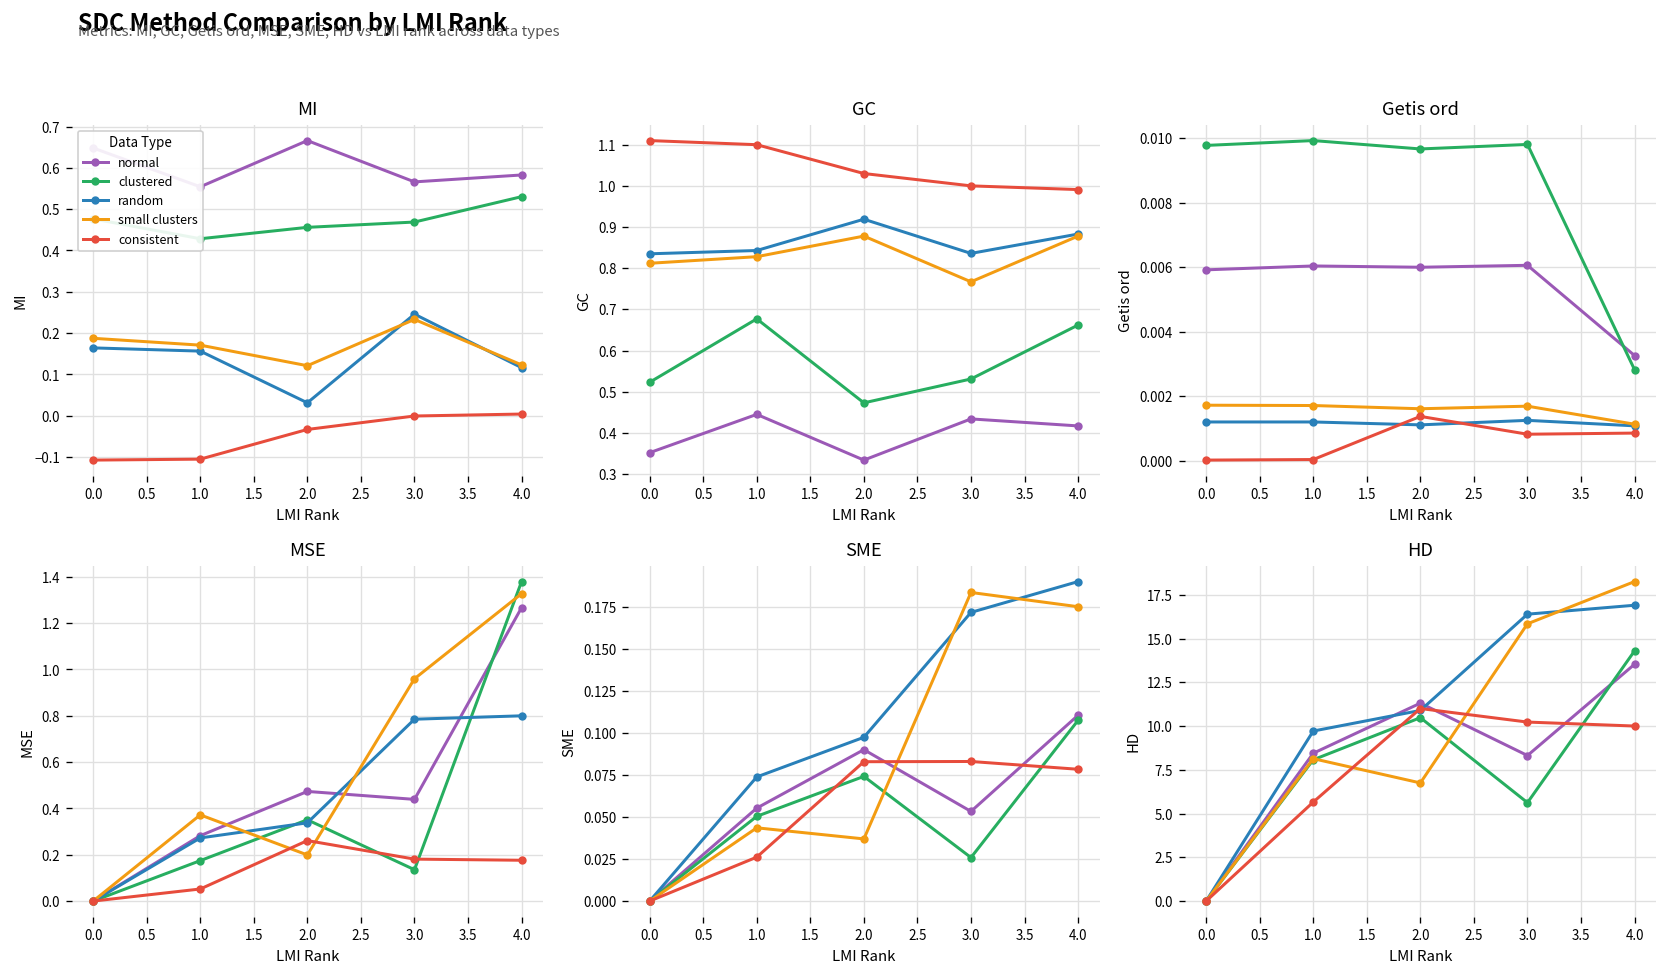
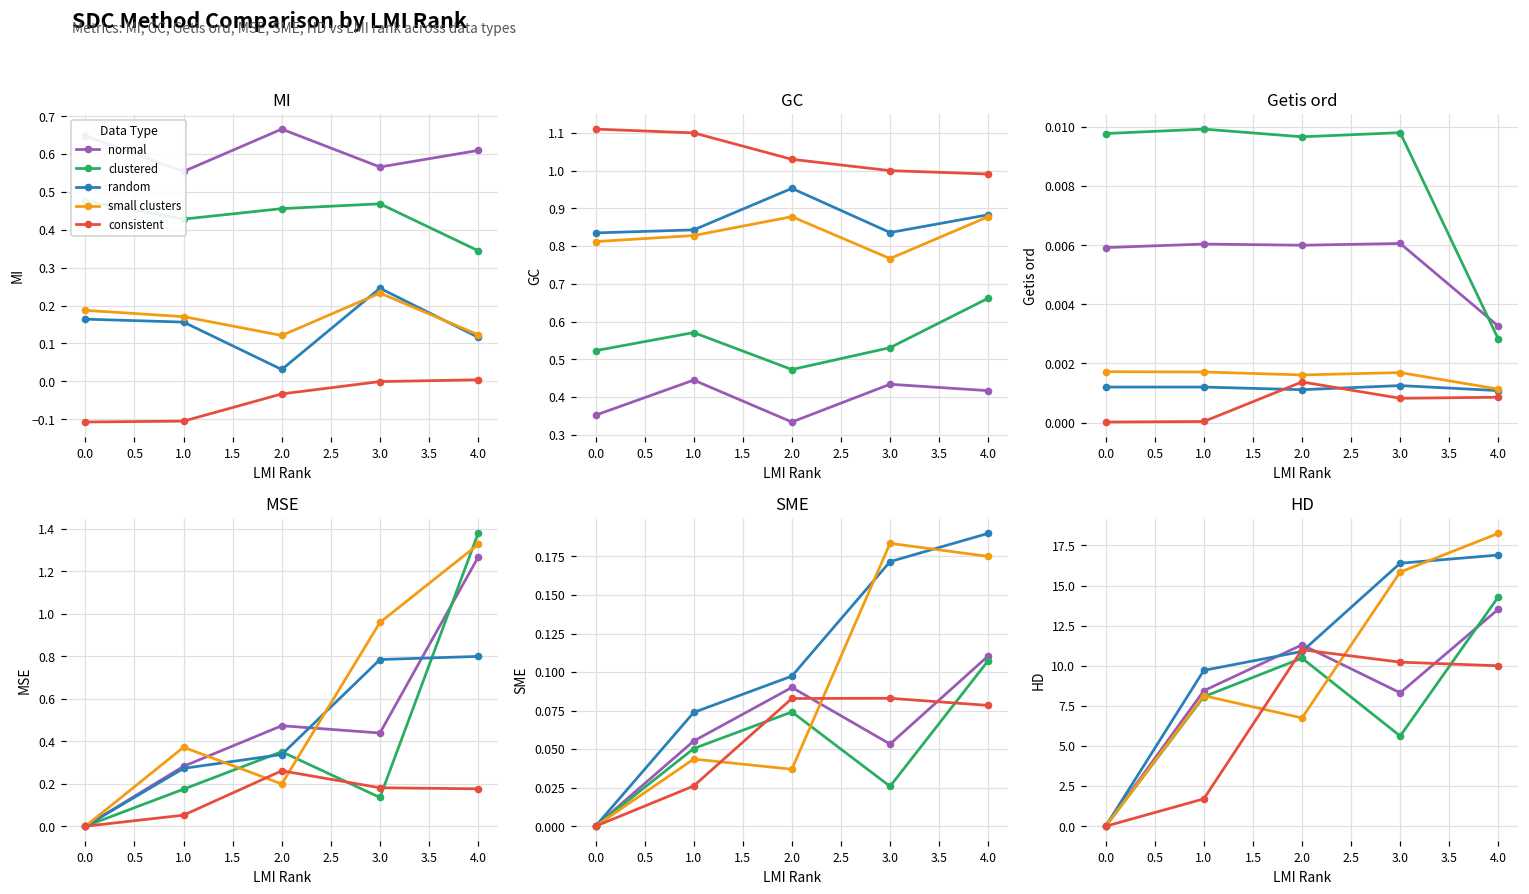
  {
    "MI": {
      "normal": {
        "2.0": 0.67,
        "3.0": 0.57,
-       "4.0": 0.58
+       "4.0": 0.61
      },
      "clustered": {
        "2.0": 0.46,
        "3.0": 0.47,
-       "4.0": 0.53
+       "4.0": 0.34
      },
      "random": {
        "0.0": 0.16,
        "1.0": 0.16,
        "2.0": 0.03,
        "3.0": 0.25
      },
      "small clusters": {
        "0.0": 0.19,
        "1.0": 0.17,
        "2.0": 0.12,
        "3.0": 0.23
      },
      "consistent": {
        "0.0": -0.11,
        "1.0": -0.11,
        "2.0": -0.03,
        "3.0": 0.00,
        "4.0": 0.00
      }
    },
    "GC": {
      "normal": {
        "0.0": 0.35,
        "1.0": 0.45,
        "2.0": 0.33,
        "3.0": 0.43,
        "4.0": 0.42
      },
      "clustered": {
        "0.0": 0.52,
-       "1.0": 0.68,
+       "1.0": 0.57,
        "2.0": 0.47,
        "3.0": 0.53,
        "4.0": 0.66
      },
      "random": {
        "0.0": 0.84,
        "1.0": 0.84,
-       "2.0": 0.92,
+       "2.0": 0.95,
        "3.0": 0.84
      },
      "small clusters": {
        "0.0": 0.81,
        "1.0": 0.83,
        "2.0": 0.88,
        "3.0": 0.77
      },
      "consistent": {
        "0.0": 1.11,
        "1.0": 1.10,
        "2.0": 1.03,
        "3.0": 1.00,
        "4.0": 0.99
      }
    },
    "Getis ord": {
      "normal": {
        "0.0": 0.0059,
        "1.0": 0.0060,
        "2.0": 0.0060,
        "3.0": 0.0061,
        "4.0": 0.0033
      },
      "clustered": {
        "0.0": 0.0098,
        "1.0": 0.0099,
        "2.0": 0.0097,
        "3.0": 0.0098,
        "4.0": 0.0028
      },
      "random": {
        "0.0": 0.0012,
        "1.0": 0.0012,
        "2.0": 0.0011,
        "3.0": 0.0013
      },
      "small clusters": {
        "0.0": 0.0017,
        "1.0": 0.0017,
        "2.0": 0.0016,
        "3.0": 0.0017
      },
      "consistent": {
        "0.0": 0.0000,
        "1.0": 0.0000,
        "2.0": 0.0014,
        "3.0": 0.0008,
        "4.0": 0.0009
      }
    },
    "MSE": {
      "normal": {
        "2.0": 0.47,
        "3.0": 0.44,
        "4.0": 1.27
      },
      "clustered": {
        "1.0": 0.17,
        "3.0": 0.14,
        "4.0": 1.38
      },
      "random": {
        "3.0": 0.79,
        "4.0": 0.80
      },
      "small clusters": {
        "1.0": 0.37,
        "2.0": 0.20,
        "3.0": 0.96,
        "4.0": 1.33
      },
      "consistent": {
        "1.0": 0.05,
        "2.0": 0.26,
        "3.0": 0.18,
        "4.0": 0.18
      }
    },
    "SME": {
      "normal": {
        "1.0": 0.055,
        "2.0": 0.090,
        "3.0": 0.053,
        "4.0": 0.110
      },
      "clustered": {
        "1.0": 0.050,
        "2.0": 0.074,
        "3.0": 0.026,
        "4.0": 0.107
      },
      "random": {
        "1.0": 0.074,
        "2.0": 0.097,
        "3.0": 0.172,
        "4.0": 0.190
      },
      "small clusters": {
        "1.0": 0.044,
        "2.0": 0.037,
        "3.0": 0.183,
        "4.0": 0.175
      },
      "consistent": {
        "1.0": 0.026,
        "2.0": 0.083,
        "3.0": 0.083,
        "4.0": 0.078
      }
    },
    "HD": {
      "normal": {
        "1.0": 8.4,
        "2.0": 11.3,
        "3.0": 8.3,
        "4.0": 13.5
      },
      "clustered": {
        "2.0": 10.5,
        "3.0": 5.6,
        "4.0": 14.3
      },
      "random": {
        "1.0": 9.7,
        "3.0": 16.4,
        "4.0": 16.9
      },
      "small clusters": {
        "2.0": 6.7,
        "3.0": 15.8,
        "4.0": 18.3
      },
      "consistent": {
-       "1.0": 5.7,
+       "1.0": 1.7,
        "3.0": 10.2,
        "4.0": 10.0
      }
    }
  }
